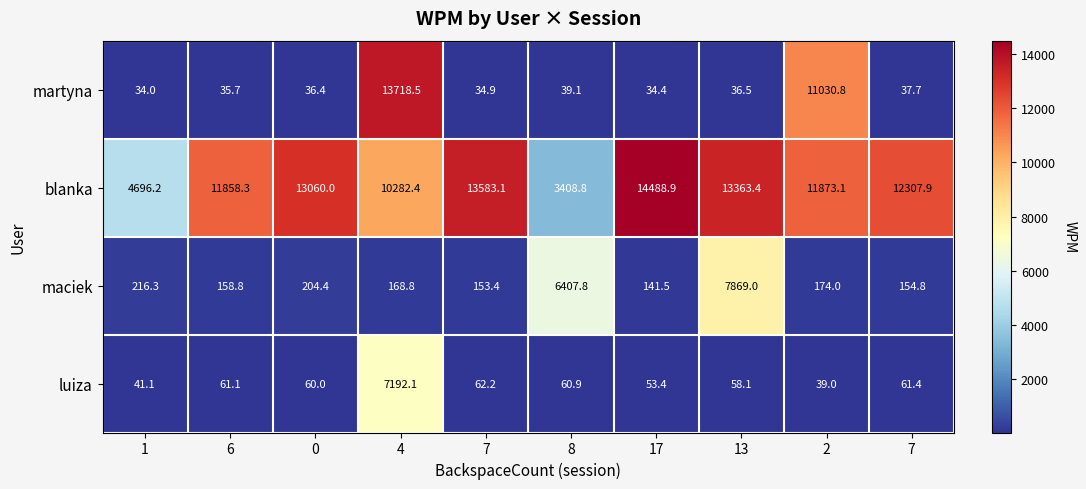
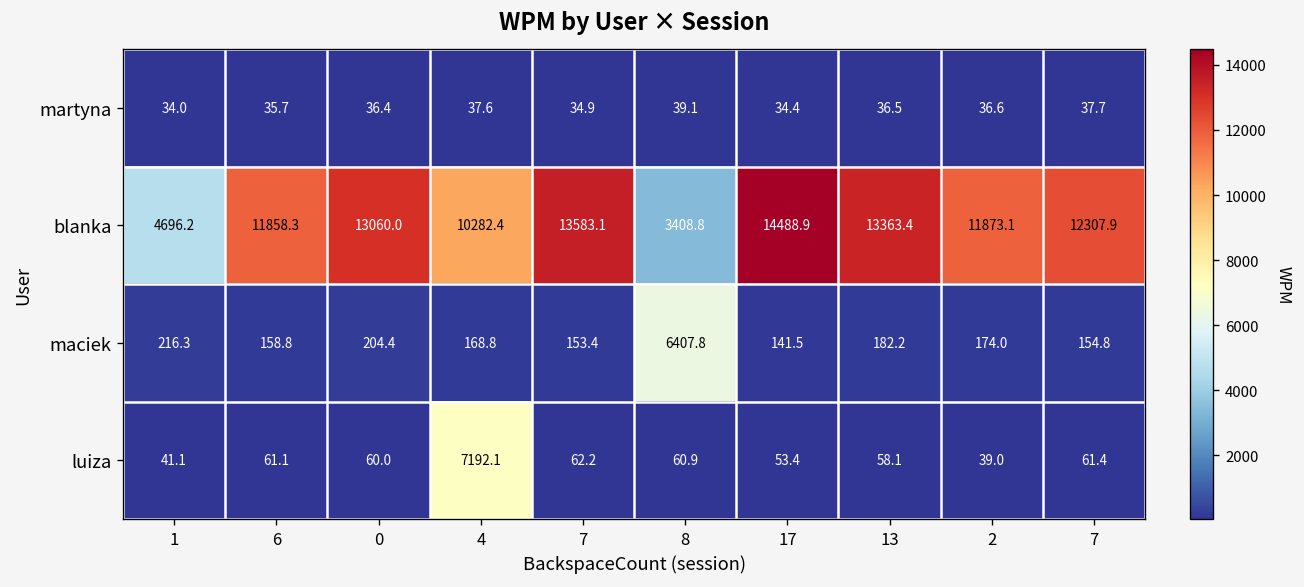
  {
    "martyna": {
      "1": 34.0,
      "6": 35.7,
      "0": 36.4,
-     "4": 13718.5,
+     "4": 37.6,
      "8": 39.1,
      "17": 34.4,
      "13": 36.5,
-     "2": 11030.8
+     "2": 36.6
    },
    "blanka": {
      "1": 4696.2,
      "6": 11858.3,
      "0": 13060.0,
      "4": 10282.4,
      "8": 3408.8,
      "17": 14488.9,
      "13": 13363.4,
      "2": 11873.1
    },
    "maciek": {
      "1": 216.3,
      "6": 158.8,
      "0": 204.4,
      "4": 168.8,
      "8": 6407.8,
      "17": 141.5,
-     "13": 7869.0,
+     "13": 182.2,
      "2": 174.0
    },
    "luiza": {
      "1": 41.1,
      "6": 61.1,
      "0": 60.0,
      "4": 7192.1,
      "8": 60.9,
      "17": 53.4,
      "13": 58.1,
      "2": 39.0
    }
  }
